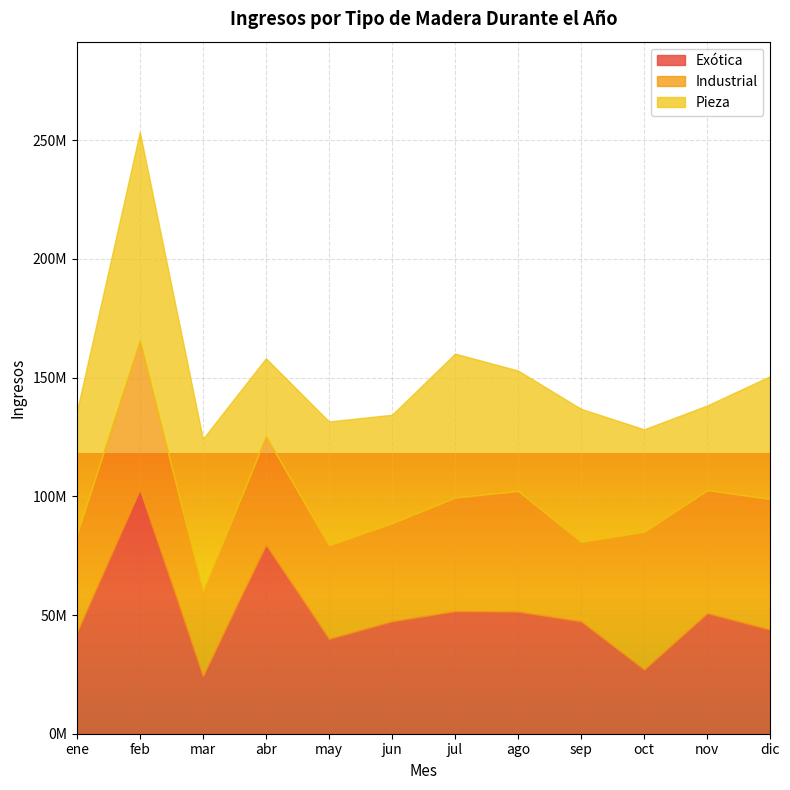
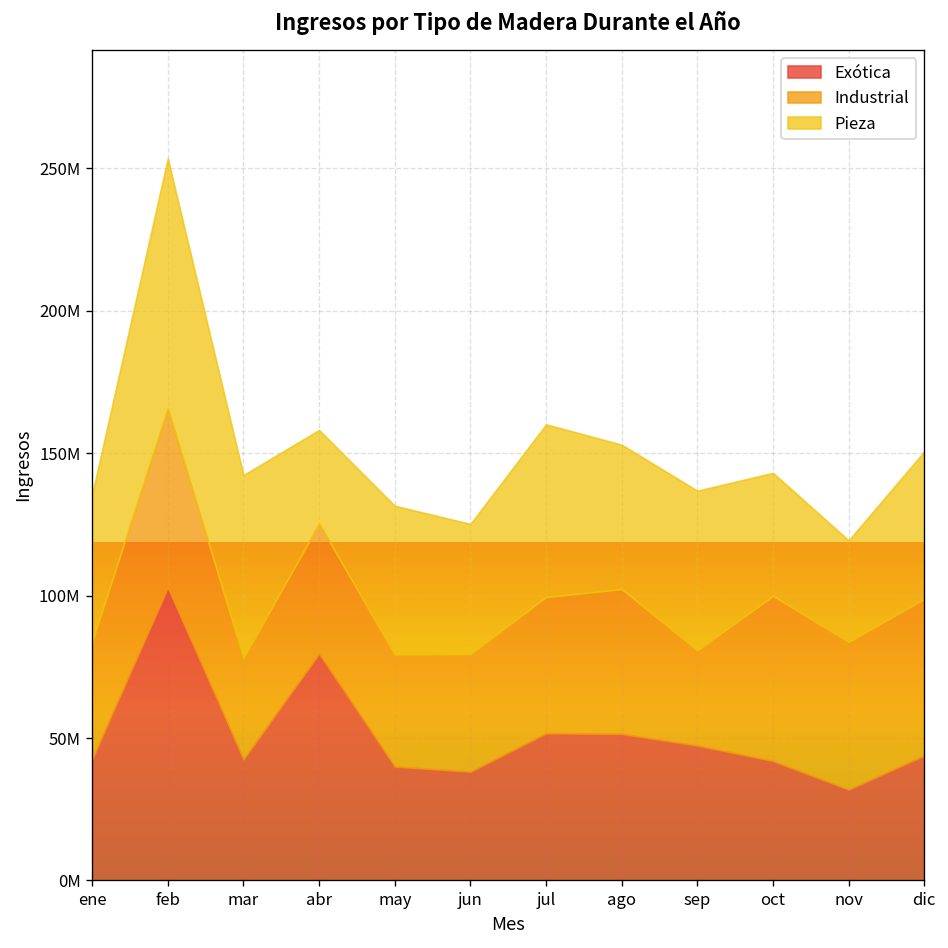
  {
    "Exótica": {
      "ene": 43000000,
      "feb": 103000000,
-     "mar": 24000000,
+     "mar": 42000000,
      "abr": 80000000,
      "may": 40000000,
-     "jun": 47000000,
+     "jun": 38000000,
      "jul": 52000000,
      "ago": 51000000,
      "sep": 47000000,
-     "oct": 27000000,
-     "nov": 51000000,
+     "oct": 42000000,
+     "nov": 32000000,
      "dic": 44000000
    }
  }
